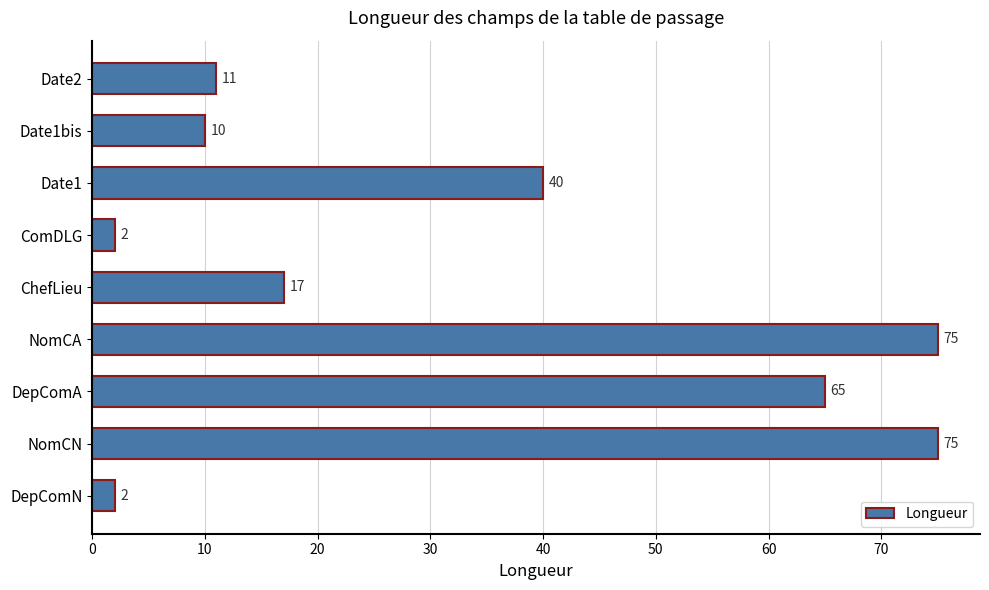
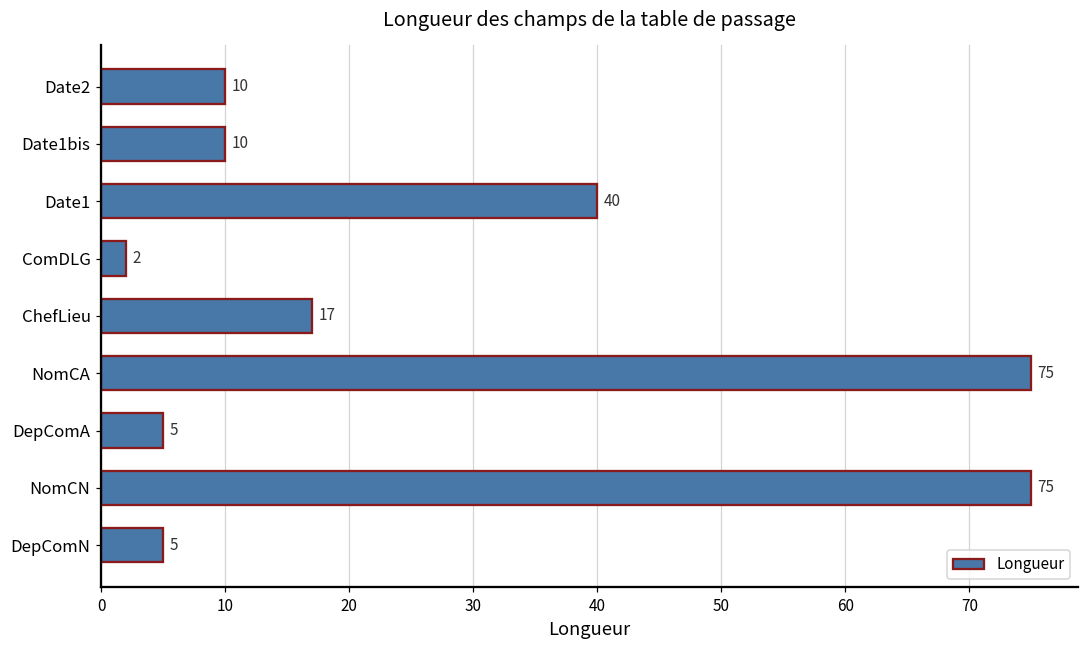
  {
-   "Date2": 11,
+   "Date2": 10,
    "Date1bis": 10,
    "Date1": 40,
    "ComDLG": 2,
    "ChefLieu": 17,
    "NomCA": 75,
-   "DepComA": 65,
+   "DepComA": 5,
    "NomCN": 75,
-   "DepComN": 2
+   "DepComN": 5
  }
